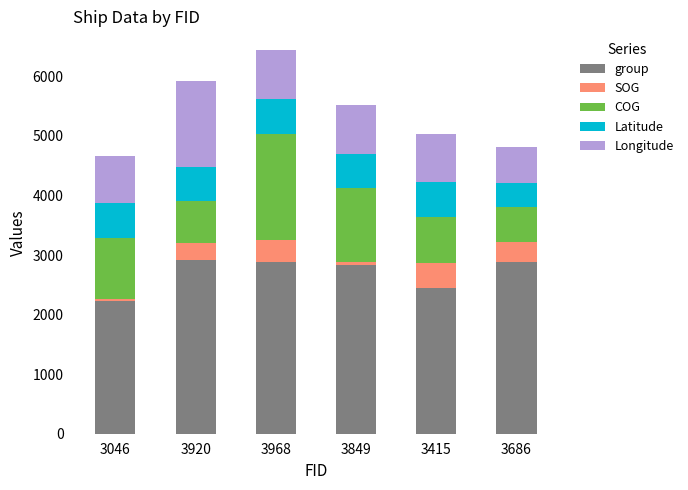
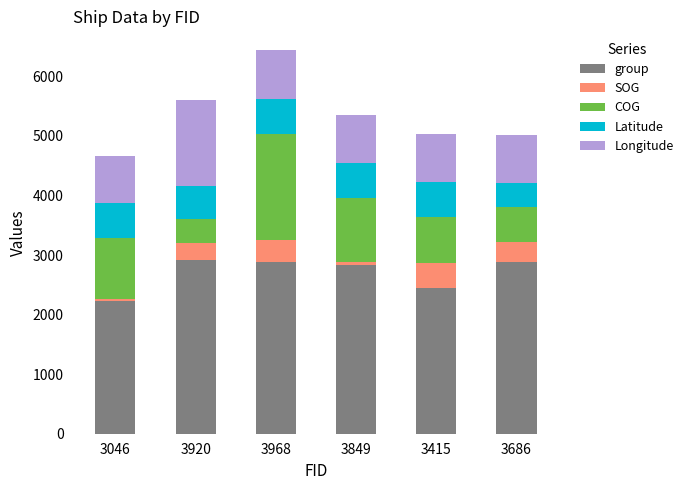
  {
    "group": {
      "3046": 2200,
      "3920": 2900,
      "3968": 2900,
      "3849": 2800,
      "3415": 2400,
      "3686": 2900
    },
    "SOG": {
      "3920": 300,
      "3968": 400,
      "3849": 100,
      "3415": 400,
      "3686": 300
    },
    "COG": {
      "3046": 1000,
-     "3920": 700,
+     "3920": 400,
      "3968": 1800,
-     "3849": 1200,
+     "3849": 1100,
      "3415": 800,
      "3686": 600
    },
    "Latitude": {
      "3046": 600,
      "3920": 600,
      "3968": 600,
      "3849": 600,
      "3415": 600,
      "3686": 400
    },
    "Longitude": {
      "3046": 800,
      "3920": 1400,
      "3968": 800,
      "3849": 800,
      "3415": 800,
-     "3686": 600
+     "3686": 800
    }
  }
